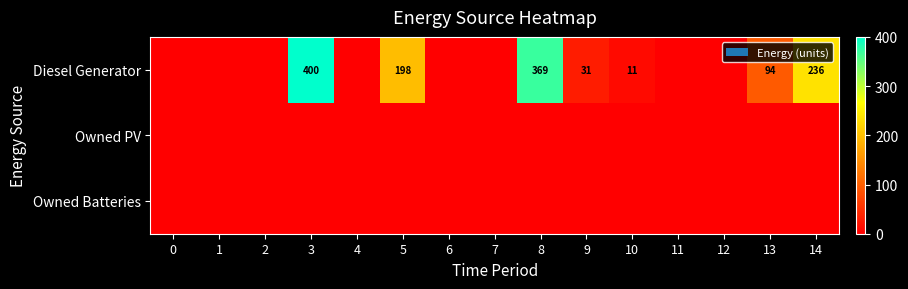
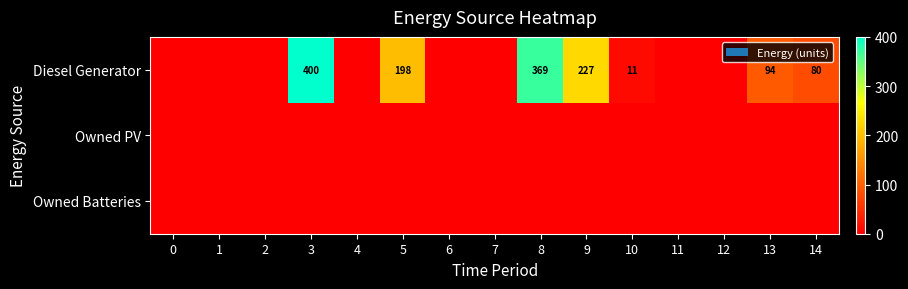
  {
    "Diesel Generator": {
      "3": 400,
      "5": 198,
      "8": 369,
-     "9": 31,
+     "9": 227,
      "10": 11,
      "13": 94,
-     "14": 236
+     "14": 80
    }
  }
